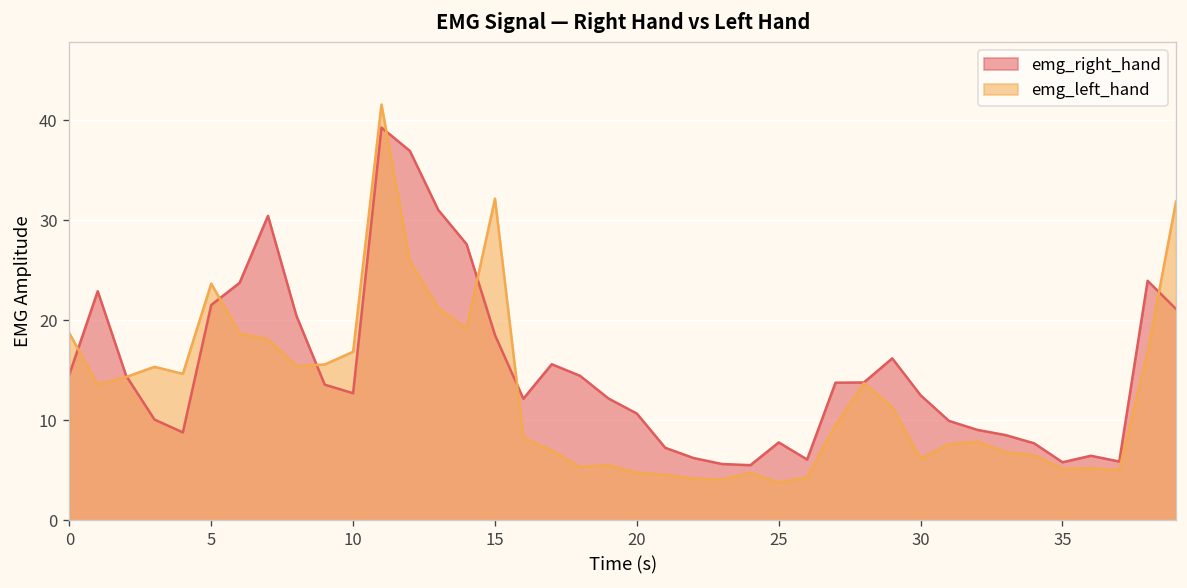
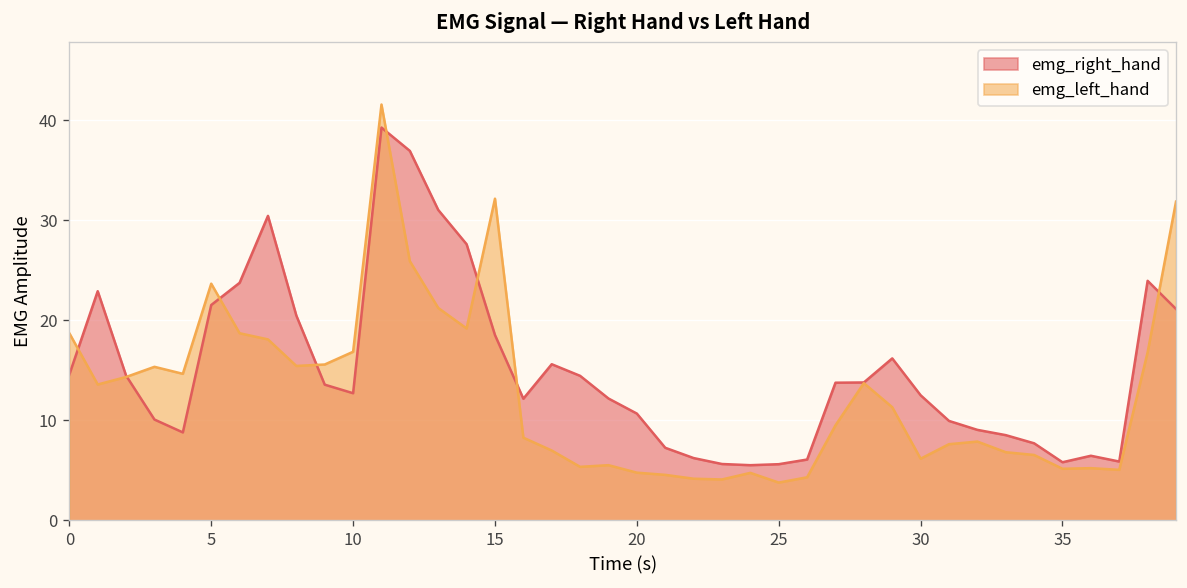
  {
    "emg_right_hand": {
      "0": 15,
      "5": 22,
      "10": 13,
      "15": 19,
      "20": 11,
-     "25": 8,
+     "25": 6,
      "30": 13,
      "35": 6
    },
    "emg_left_hand": {
      "0": 19,
      "5": 24,
      "10": 17,
      "15": 32,
      "20": 5,
      "25": 4,
      "30": 6,
      "35": 5
    }
  }
